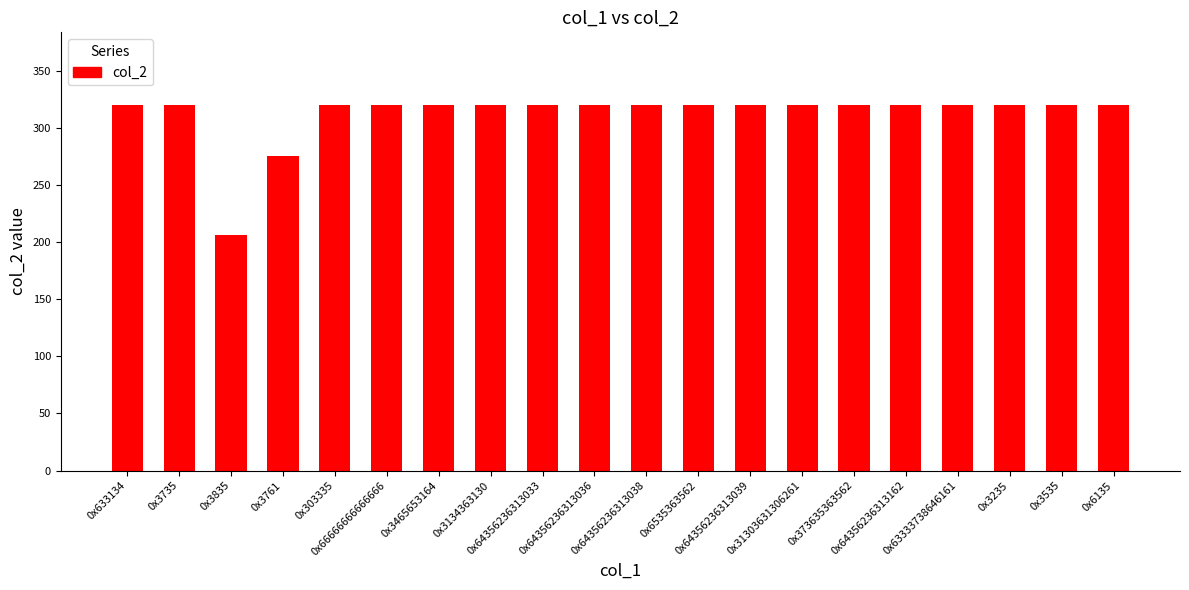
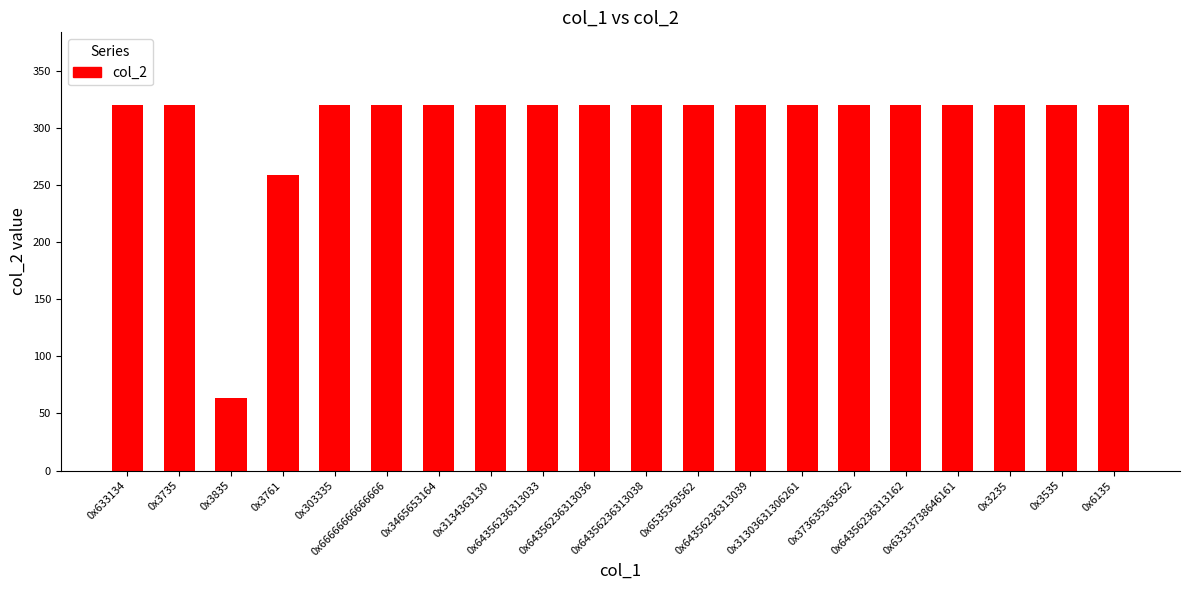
  {
    "0x633134": 320,
    "0x3735": 320,
-   "0x3835": 206,
-   "0x3761": 276,
+   "0x3835": 64,
+   "0x3761": 259,
    "0x303335": 320,
    "0x66666666666666": 320,
    "0x3465653164": 320,
    "0x3134363130": 320,
    "0x64356236313033": 320,
    "0x64356236313036": 320,
    "0x64356236313038": 320,
    "0x6535363562": 320,
    "0x64356236313039": 320,
    "0x31303631306261": 320,
    "0x373635363562": 320,
    "0x64356236313162": 320,
    "0x63333738646161": 320,
    "0x3235": 320,
    "0x3535": 320,
    "0x6135": 320
  }
